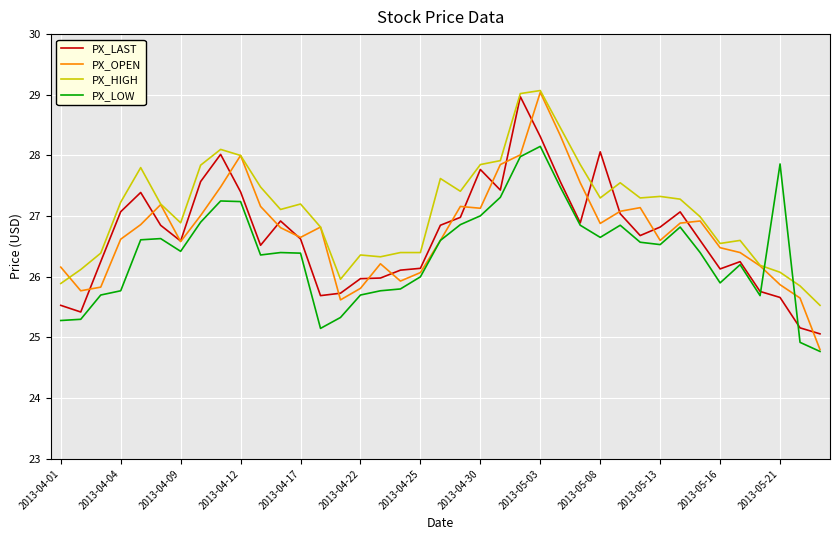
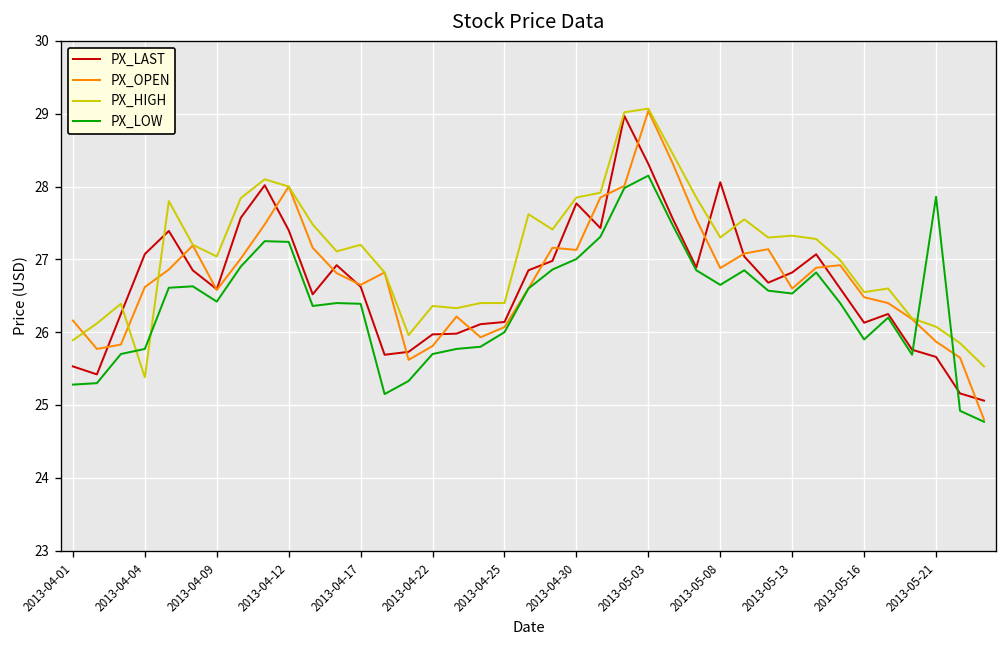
  {
    "PX_LAST": {
      "2013-04-01": 25.5,
      "2013-04-04": 27.1,
      "2013-04-12": 27.4,
      "2013-04-22": 26.0,
      "2013-04-25": 26.1,
      "2013-04-30": 27.8,
      "2013-05-03": 28.3,
      "2013-05-08": 28.1,
      "2013-05-13": 26.8,
      "2013-05-16": 26.1,
      "2013-05-21": 25.7
    },
    "PX_OPEN": {
      "2013-04-01": 26.2,
      "2013-04-04": 26.6,
      "2013-04-22": 25.8,
      "2013-04-25": 26.1,
      "2013-04-30": 27.1,
      "2013-05-08": 26.9,
      "2013-05-13": 26.6,
      "2013-05-16": 26.5,
      "2013-05-21": 25.9
    },
    "PX_HIGH": {
      "2013-04-01": 25.9,
-     "2013-04-04": 27.2,
-     "2013-04-09": 26.9,
+     "2013-04-04": 25.4,
+     "2013-04-09": 27.0,
      "2013-04-17": 27.2,
      "2013-04-22": 26.4,
      "2013-04-25": 26.4,
      "2013-04-30": 27.9,
      "2013-05-08": 27.3,
      "2013-05-13": 27.3,
      "2013-05-16": 26.6,
      "2013-05-21": 26.1
    },
    "PX_LOW": {
      "2013-04-01": 25.3,
      "2013-04-04": 25.8,
      "2013-04-09": 26.4,
      "2013-04-12": 27.2,
      "2013-04-17": 26.4,
      "2013-04-22": 25.7,
      "2013-04-25": 26.0,
      "2013-04-30": 27.0,
      "2013-05-03": 28.2,
      "2013-05-08": 26.7,
      "2013-05-13": 26.5,
      "2013-05-16": 25.9,
      "2013-05-21": 27.9
    }
  }
